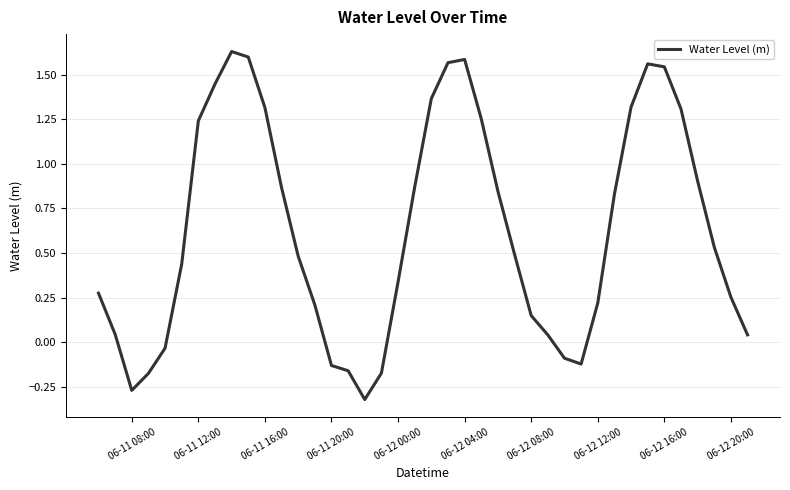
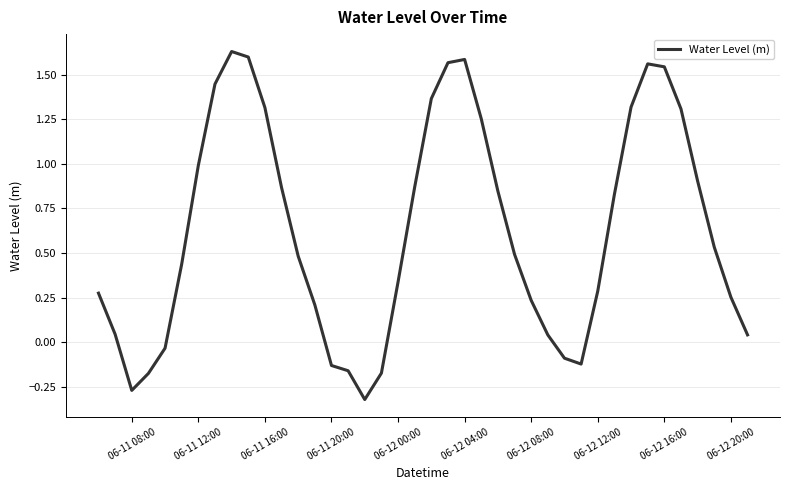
  {
    "06-11 08:00": -0.27,
-   "06-11 12:00": 1.24,
+   "06-11 12:00": 0.99,
    "06-11 16:00": 1.32,
    "06-11 20:00": -0.13,
    "06-12 00:00": 0.34,
    "06-12 04:00": 1.59,
-   "06-12 08:00": 0.15,
-   "06-12 12:00": 0.22,
+   "06-12 08:00": 0.23,
+   "06-12 12:00": 0.29,
    "06-12 16:00": 1.54,
    "06-12 20:00": 0.25
  }
